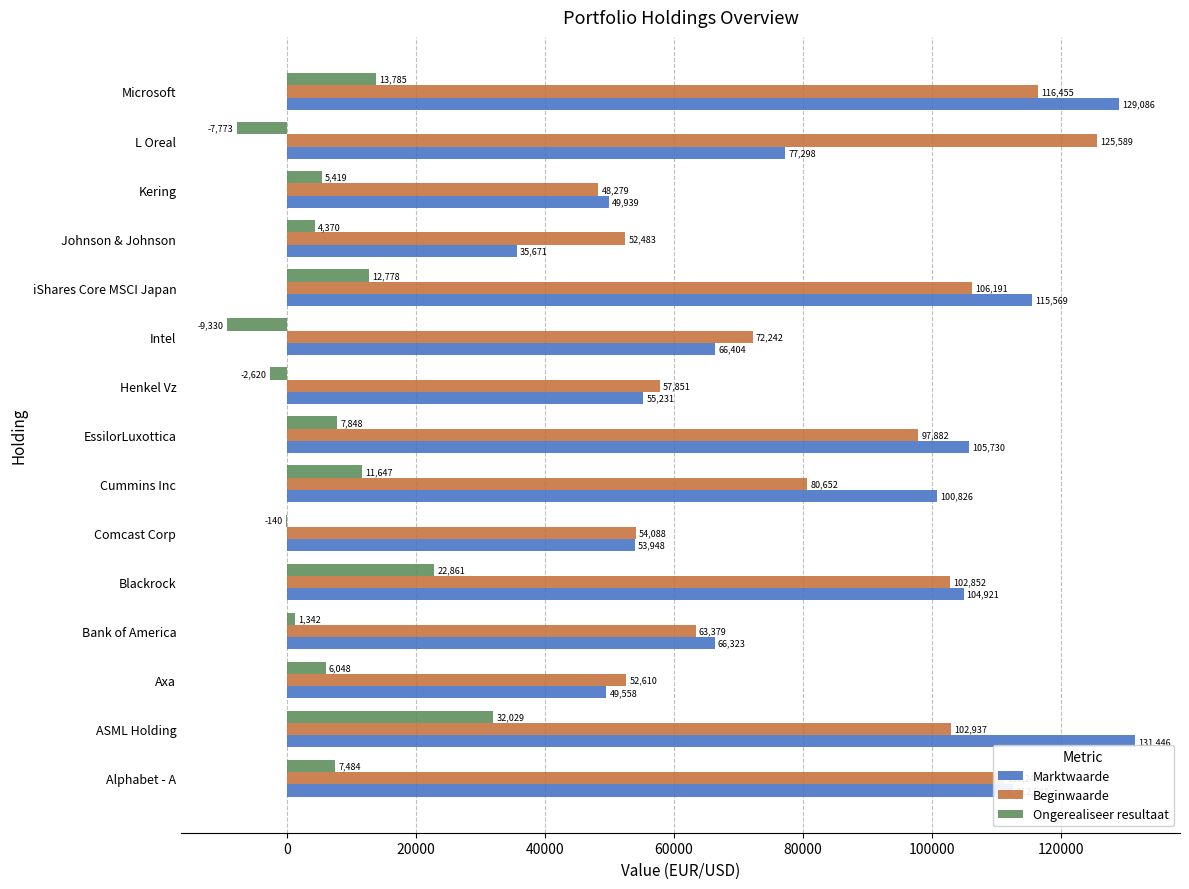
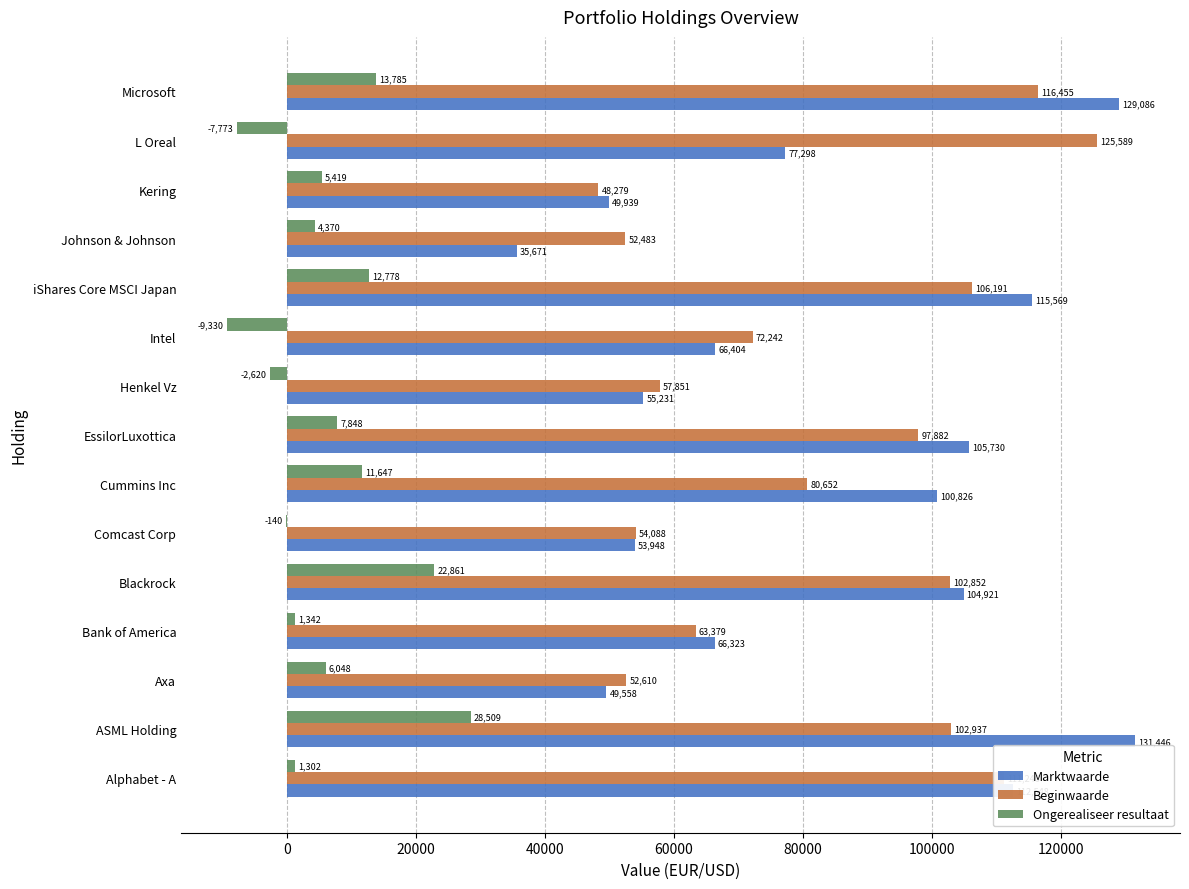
  {
    "Marktwaarde": {
      "Microsoft": "129,086",
      "L Oreal": "77,298",
      "Kering": "49,939",
      "Johnson & Johnson": "35,671",
      "iShares Core MSCI Japan": "115,569",
      "Intel": "66,404",
      "Henkel Vz": "55,231",
      "EssilorLuxottica": "105,730",
      "Cummins Inc": "100,826",
      "Comcast Corp": "53,948",
      "Blackrock": "104,921",
      "Bank of America": "66,323",
      "Axa": "49,558"
    },
    "Beginwaarde": {
      "Microsoft": "116,455",
      "L Oreal": "125,589",
      "Kering": "48,279",
      "Johnson & Johnson": "52,483",
      "iShares Core MSCI Japan": "106,191",
      "Intel": "72,242",
      "Henkel Vz": "57,851",
      "EssilorLuxottica": "97,882",
      "Cummins Inc": "80,652",
      "Comcast Corp": "54,088",
      "Blackrock": "102,852",
      "Bank of America": "63,379",
      "Axa": "52,610",
      "ASML Holding": "102,937"
    },
    "Ongerealiseer resultaat": {
      "Microsoft": "13,785",
      "L Oreal": "-7,773",
      "Kering": "5,419",
      "Johnson & Johnson": "4,370",
      "iShares Core MSCI Japan": "12,778",
      "Intel": "-9,330",
      "Henkel Vz": "-2,620",
      "EssilorLuxottica": "7,848",
      "Cummins Inc": "11,647",
      "Comcast Corp": "-140",
      "Blackrock": "22,861",
      "Bank of America": "1,342",
      "Axa": "6,048",
-     "ASML Holding": "32,029",
-     "Alphabet - A": "7,484"
+     "ASML Holding": "28,509",
+     "Alphabet - A": "1,302"
    }
  }
